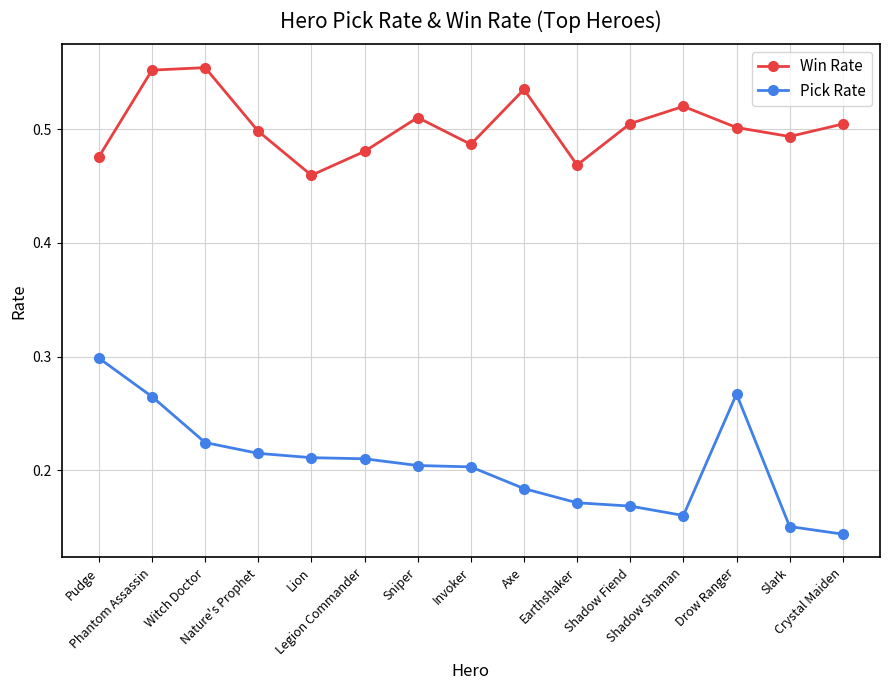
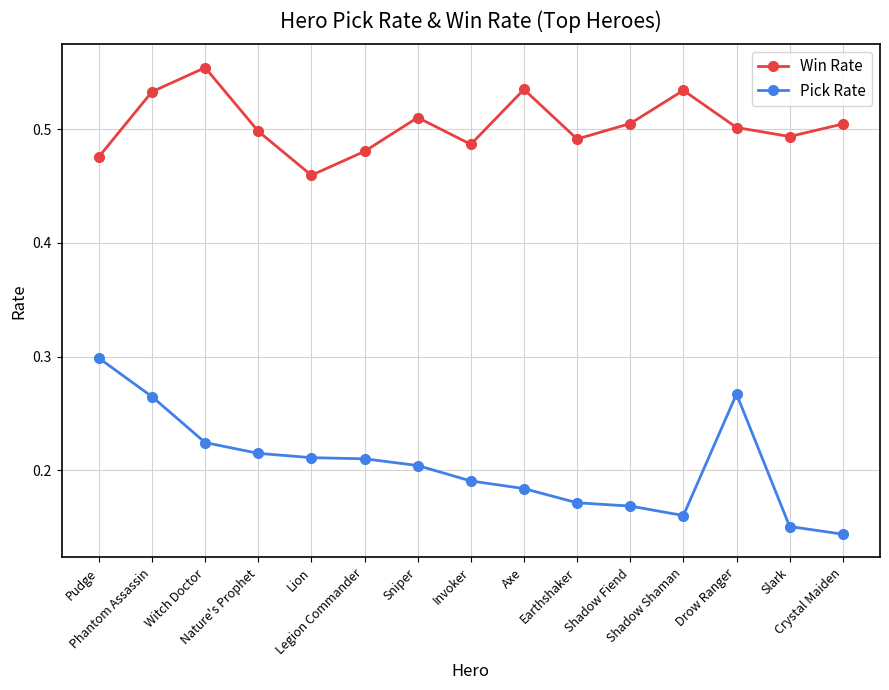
  {
    "Win Rate": {
      "Pudge": 0.476,
-     "Phantom Assassin": 0.552,
+     "Phantom Assassin": 0.533,
      "Witch Doctor": 0.554,
      "Nature's Prophet": 0.498,
      "Lion": 0.460,
      "Legion Commander": 0.481,
      "Sniper": 0.510,
      "Invoker": 0.487,
      "Axe": 0.535,
-     "Earthshaker": 0.469,
+     "Earthshaker": 0.491,
      "Shadow Fiend": 0.505,
-     "Shadow Shaman": 0.520,
+     "Shadow Shaman": 0.534,
      "Drow Ranger": 0.502,
      "Slark": 0.494,
      "Crystal Maiden": 0.505
    },
    "Pick Rate": {
      "Pudge": 0.299,
      "Phantom Assassin": 0.265,
      "Witch Doctor": 0.224,
      "Nature's Prophet": 0.215,
      "Lion": 0.211,
      "Legion Commander": 0.210,
      "Sniper": 0.204,
-     "Invoker": 0.203,
+     "Invoker": 0.191,
      "Axe": 0.184,
      "Earthshaker": 0.171,
      "Shadow Fiend": 0.168,
      "Shadow Shaman": 0.160,
      "Drow Ranger": 0.267,
      "Slark": 0.150,
      "Crystal Maiden": 0.144
    }
  }
